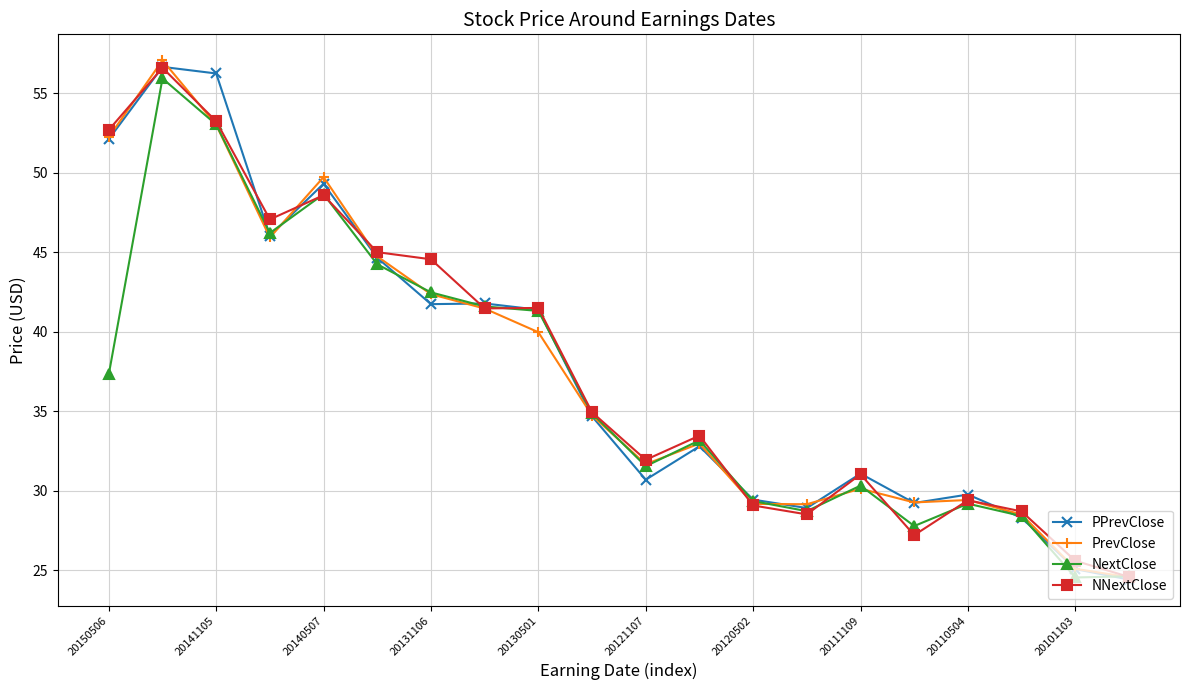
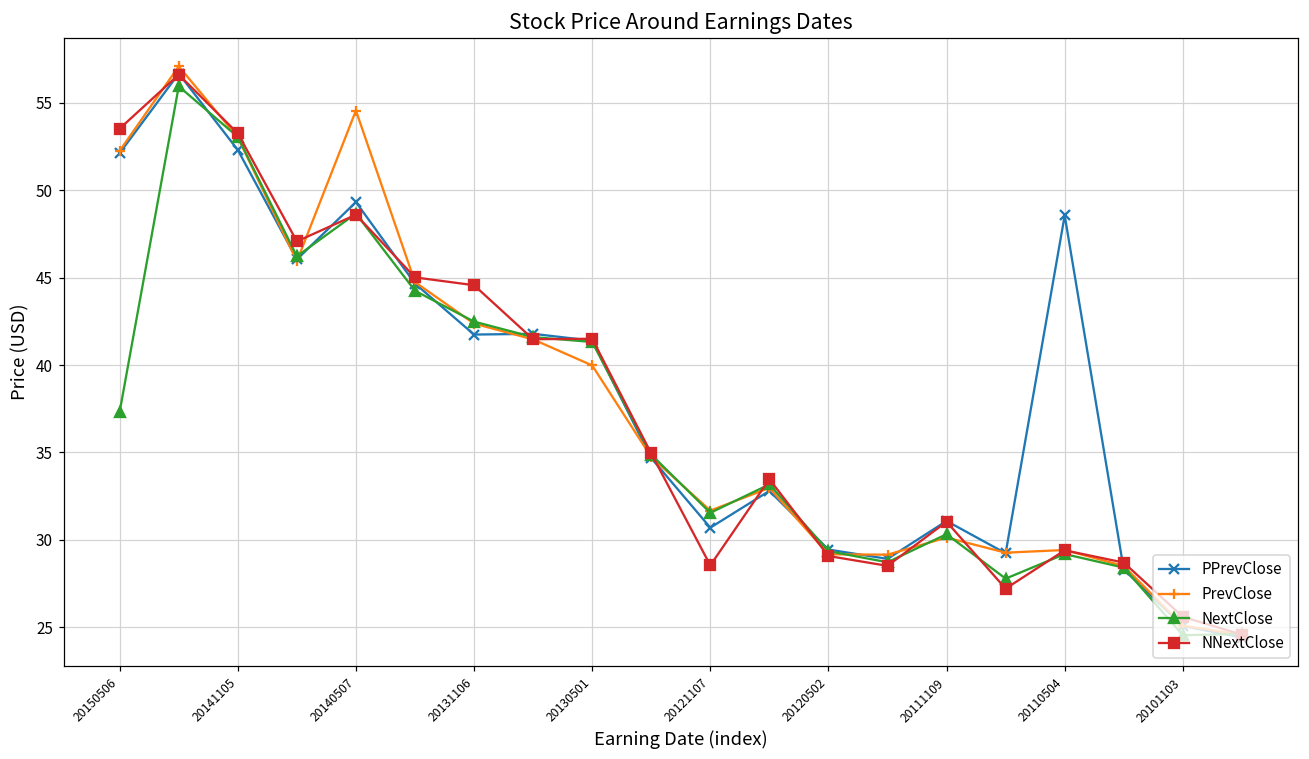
  {
    "PPrevClose": {
-     "20141105": 56.3,
+     "20141105": 52.3,
      "20140507": 49.3,
      "20131106": 41.7,
      "20121107": 30.7,
-     "20110504": 29.8
+     "20110504": 48.6
    },
    "PrevClose": {
-     "20140507": 49.7,
+     "20140507": 54.6,
      "20130501": 40.0,
      "20111109": 30.1
    },
    "NextClose": {
      "20150506": 37.3,
      "20111109": 30.3,
      "20110504": 29.2
    },
    "NNextClose": {
-     "20150506": 52.7,
+     "20150506": 53.5,
      "20141105": 53.3,
      "20131106": 44.6,
-     "20121107": 32.0
+     "20121107": 28.5
    }
  }
